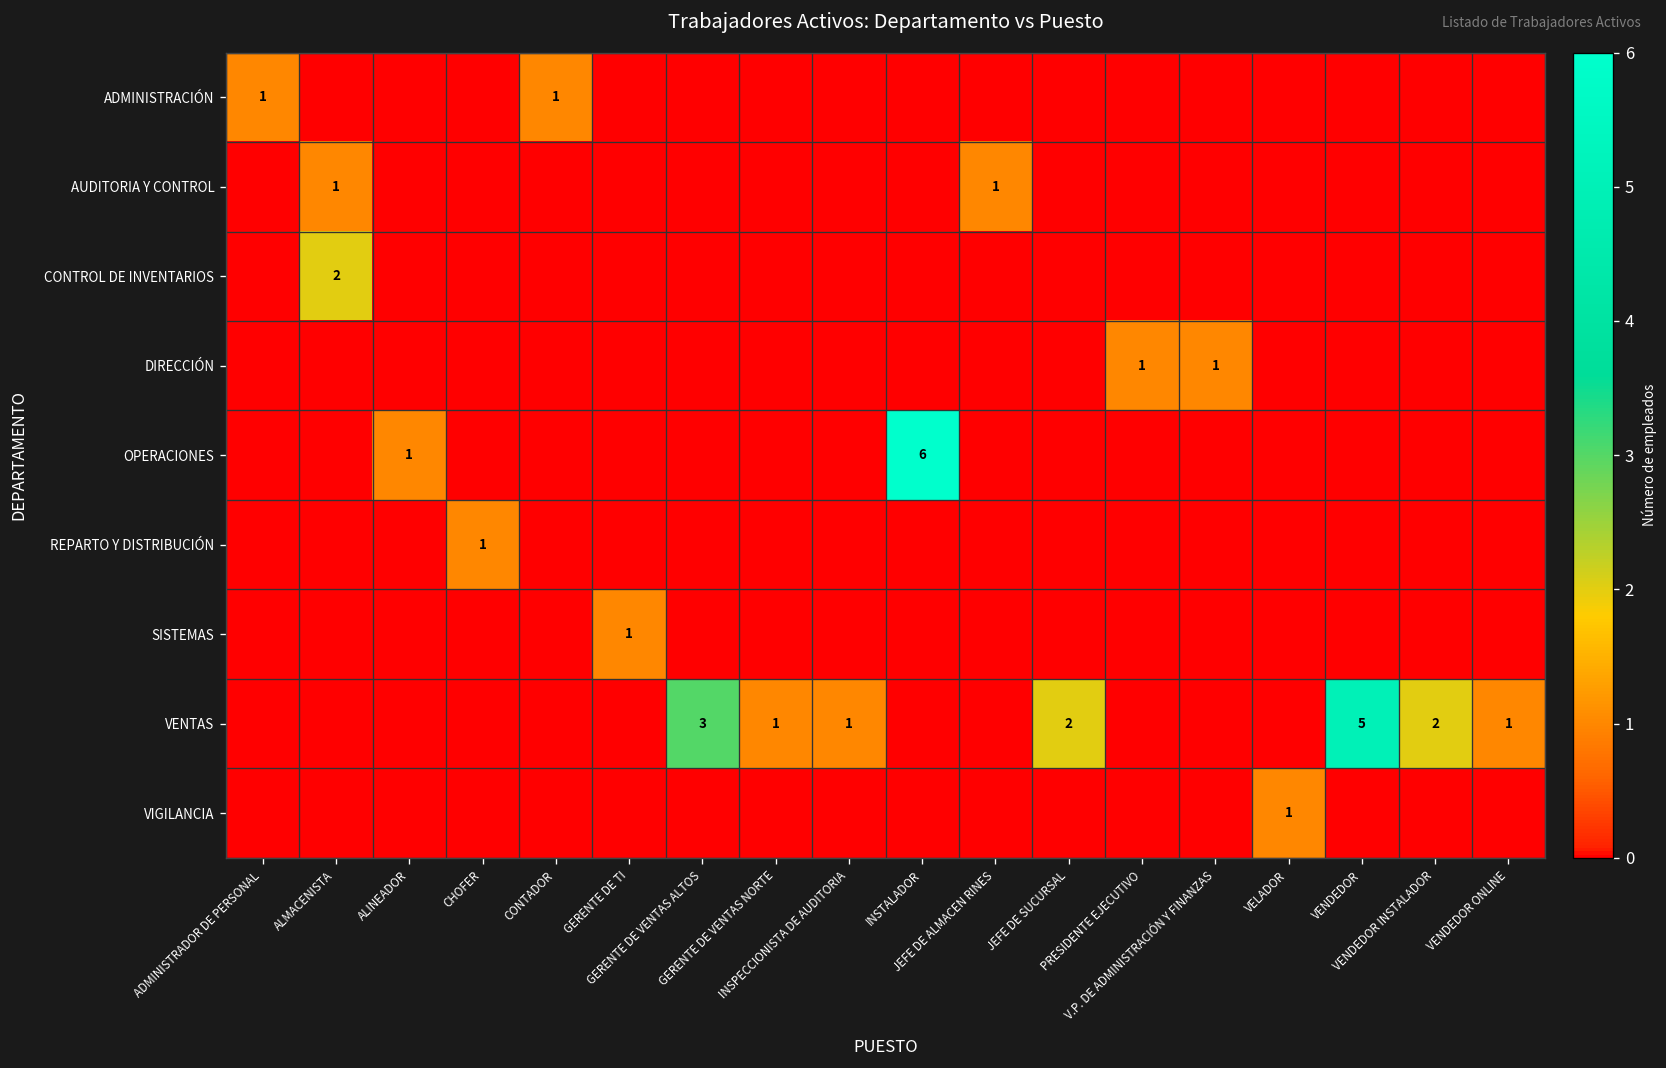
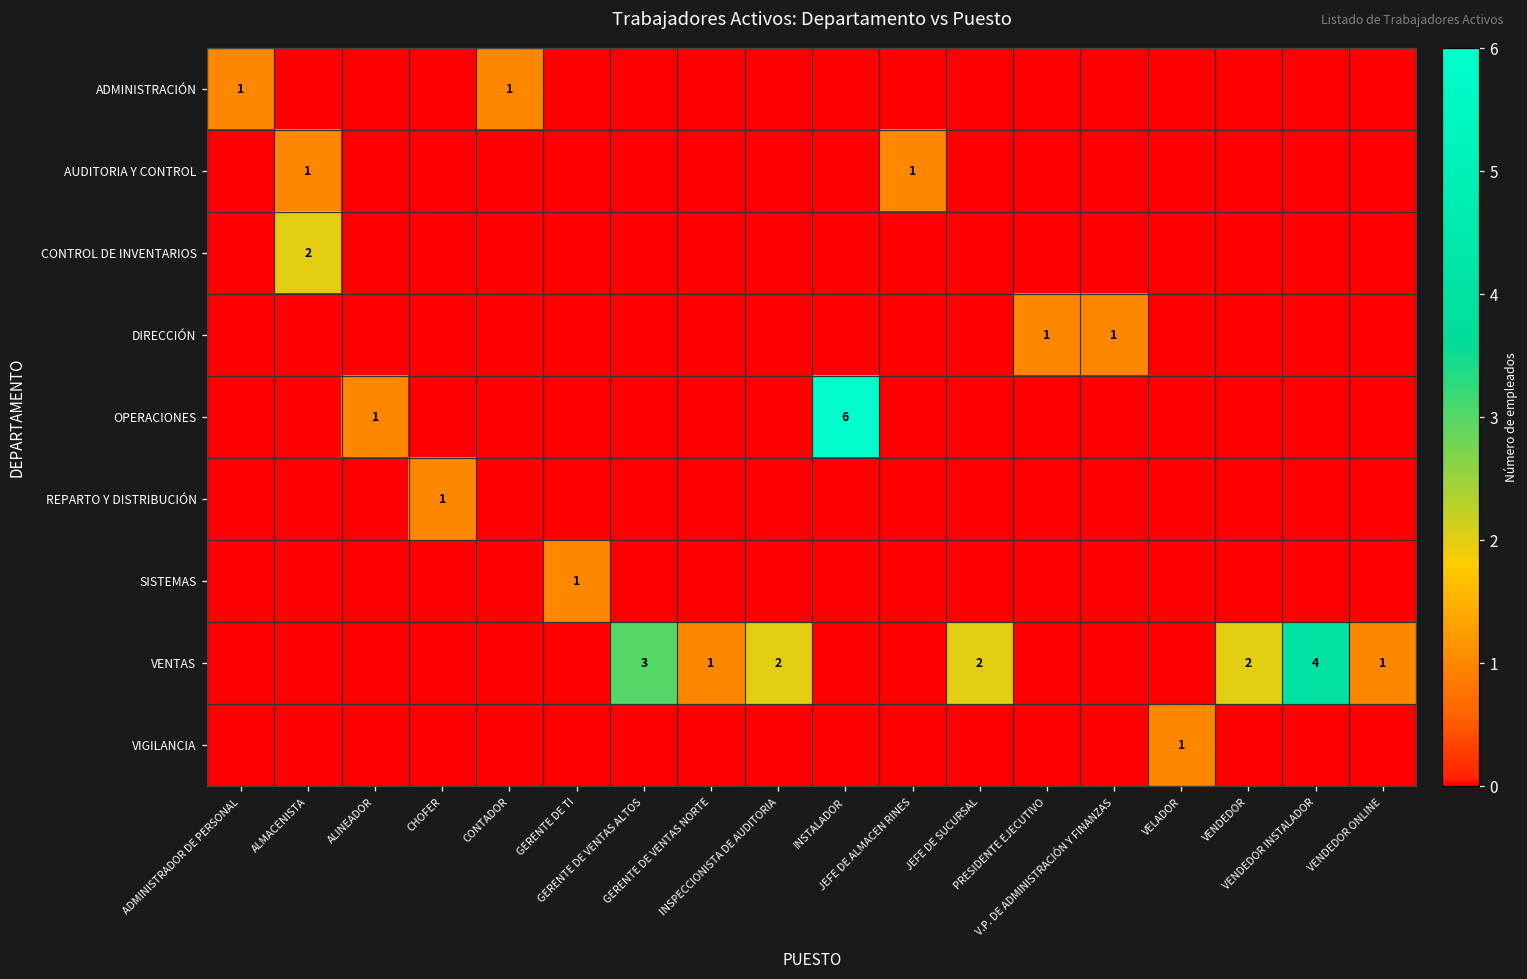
  {
    "ADMINISTRACIÓN": {
      "ADMINISTRADOR DE PERSONAL": 1,
      "CONTADOR": 1
    },
    "AUDITORIA Y CONTROL": {
      "ALMACENISTA": 1,
      "JEFE DE ALMACEN RINES": 1
    },
    "CONTROL DE INVENTARIOS": {
      "ALMACENISTA": 2
    },
    "DIRECCIÓN": {
      "PRESIDENTE EJECUTIVO": 1,
      "V.P. DE ADMINISTRACIÓN Y FINANZAS": 1
    },
    "OPERACIONES": {
      "ALINEADOR": 1,
      "INSTALADOR": 6
    },
    "REPARTO Y DISTRIBUCIÓN": {
      "CHOFER": 1
    },
    "SISTEMAS": {
      "GERENTE DE TI": 1
    },
    "VENTAS": {
      "GERENTE DE VENTAS ALTOS": 3,
      "GERENTE DE VENTAS NORTE": 1,
-     "INSPECCIONISTA DE AUDITORIA": 1,
+     "INSPECCIONISTA DE AUDITORIA": 2,
      "JEFE DE SUCURSAL": 2,
-     "VENDEDOR": 5,
-     "VENDEDOR INSTALADOR": 2,
+     "VENDEDOR": 2,
+     "VENDEDOR INSTALADOR": 4,
      "VENDEDOR ONLINE": 1
    },
    "VIGILANCIA": {
      "VELADOR": 1
    }
  }
